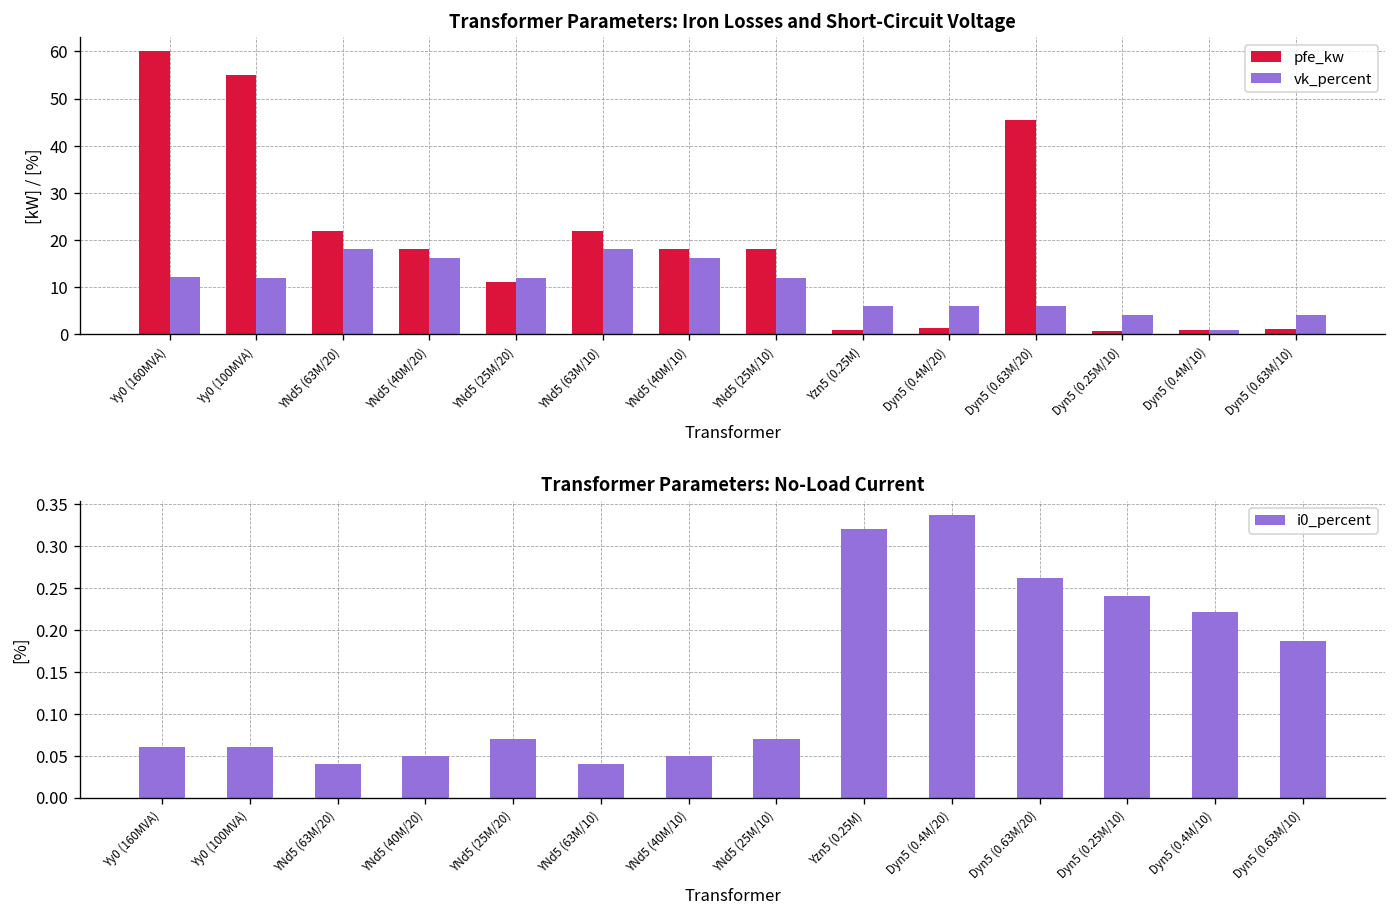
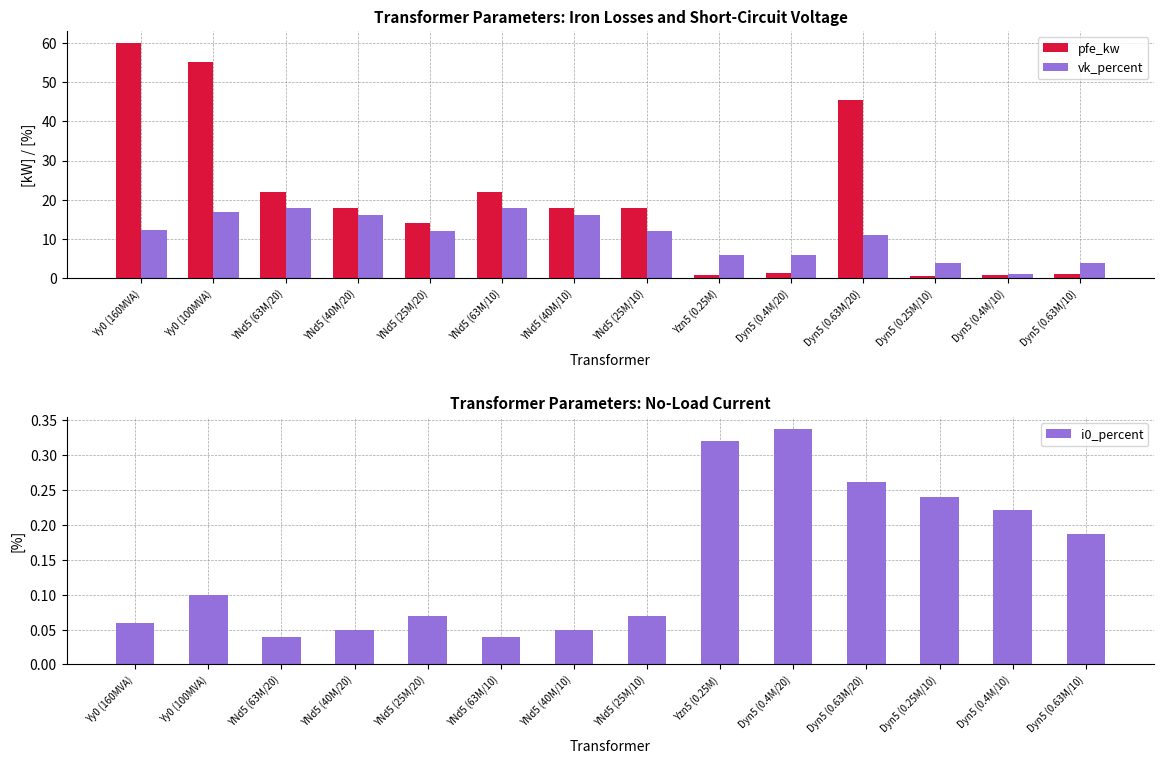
  {
    "Transformer Parameters: Iron Losses and Short-Circuit Voltage": {
      "pfe_kw": {
        "Yy0 (160MVA)": 60,
        "Yy0 (100MVA)": 55,
        "YNd5 (63M/20)": 22,
        "YNd5 (40M/20)": 18,
-       "YNd5 (25M/20)": 11,
+       "YNd5 (25M/20)": 14,
        "YNd5 (63M/10)": 22,
        "YNd5 (40M/10)": 18,
        "YNd5 (25M/10)": 18,
        "Yzn5 (0.25M)": 1,
        "Dyn5 (0.4M/20)": 1,
        "Dyn5 (0.63M/20)": 45,
        "Dyn5 (0.4M/10)": 1,
        "Dyn5 (0.63M/10)": 1
      },
      "vk_percent": {
        "Yy0 (160MVA)": 12,
-       "Yy0 (100MVA)": 12,
+       "Yy0 (100MVA)": 17,
        "YNd5 (63M/20)": 18,
        "YNd5 (40M/20)": 16,
        "YNd5 (25M/20)": 12,
        "YNd5 (63M/10)": 18,
        "YNd5 (40M/10)": 16,
        "YNd5 (25M/10)": 12,
        "Yzn5 (0.25M)": 6,
        "Dyn5 (0.4M/20)": 6,
-       "Dyn5 (0.63M/20)": 6,
+       "Dyn5 (0.63M/20)": 11,
        "Dyn5 (0.25M/10)": 4,
        "Dyn5 (0.4M/10)": 1,
        "Dyn5 (0.63M/10)": 4
      }
    },
    "Transformer Parameters: No-Load Current": {
      "Yy0 (160MVA)": 0.06,
-     "Yy0 (100MVA)": 0.06,
+     "Yy0 (100MVA)": 0.10,
      "YNd5 (63M/20)": 0.04,
      "YNd5 (40M/20)": 0.05,
      "YNd5 (25M/20)": 0.07,
      "YNd5 (63M/10)": 0.04,
      "YNd5 (40M/10)": 0.05,
      "YNd5 (25M/10)": 0.07,
      "Yzn5 (0.25M)": 0.32,
      "Dyn5 (0.4M/20)": 0.34,
      "Dyn5 (0.63M/20)": 0.26,
      "Dyn5 (0.25M/10)": 0.24,
      "Dyn5 (0.4M/10)": 0.22,
      "Dyn5 (0.63M/10)": 0.19
    }
  }
